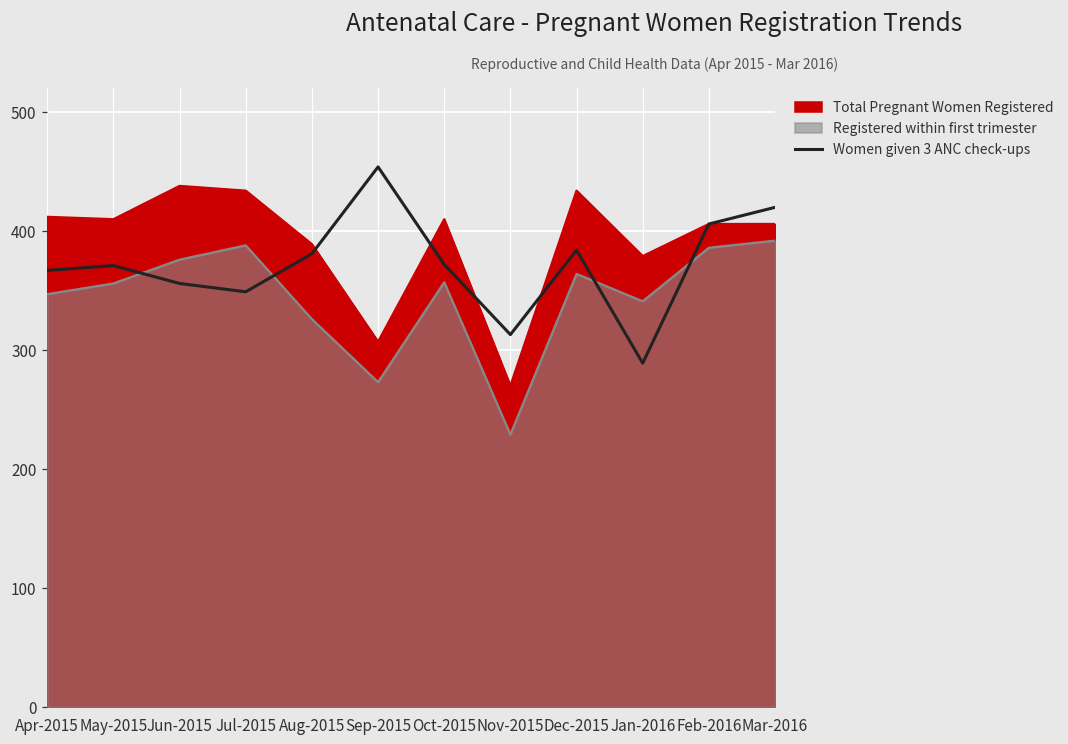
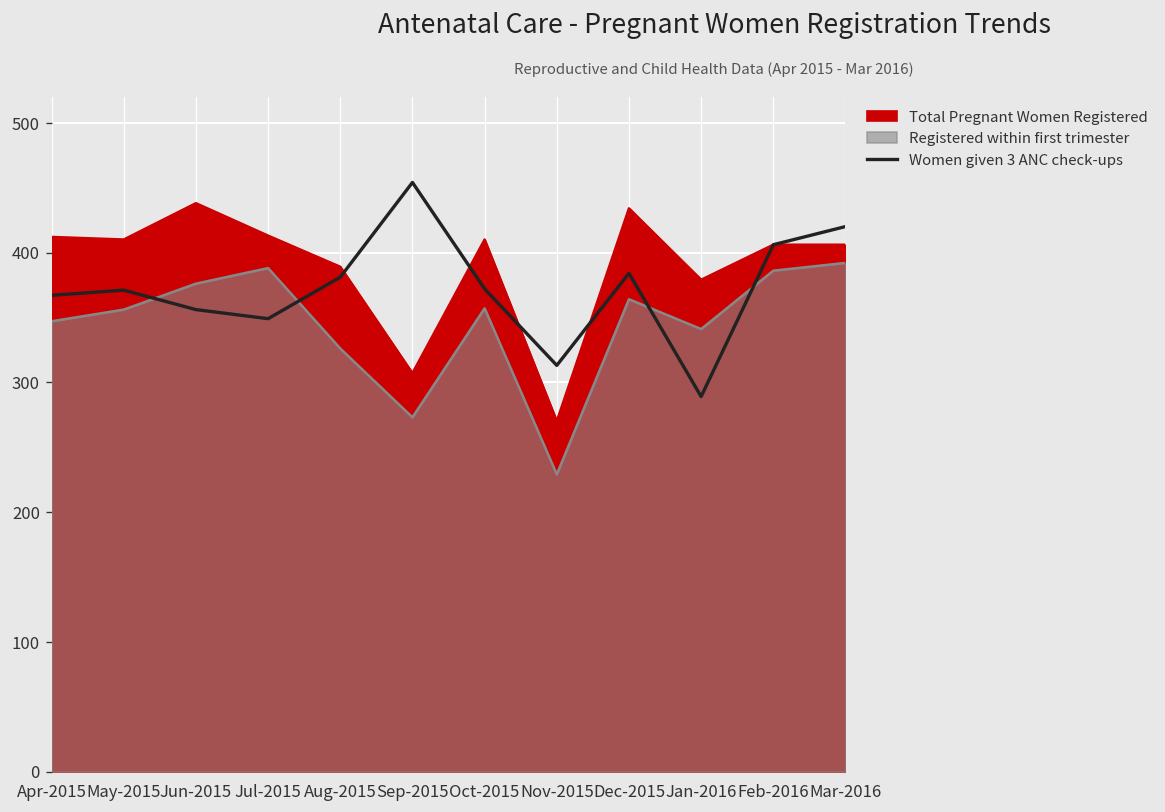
  {
    "Total Pregnant Women Registered": {
      "Apr-2015": 412,
      "May-2015": 410,
      "Jun-2015": 438,
-     "Jul-2015": 434,
+     "Jul-2015": 413,
      "Aug-2015": 389,
      "Sep-2015": 307,
      "Oct-2015": 410,
      "Nov-2015": 270,
      "Dec-2015": 434,
      "Jan-2016": 379,
      "Mar-2016": 406
    },
    "Registered within first trimester": {
      "Apr-2015": 347,
      "May-2015": 356,
      "Jun-2015": 376,
      "Jul-2015": 388,
      "Aug-2015": 326,
      "Sep-2015": 273,
      "Oct-2015": 357,
      "Nov-2015": 229,
      "Dec-2015": 364,
      "Jan-2016": 341,
      "Feb-2016": 386,
      "Mar-2016": 392
    },
    "Women given 3 ANC check-ups": {
      "Apr-2015": 367,
      "May-2015": 371,
      "Jun-2015": 356,
      "Jul-2015": 349,
      "Aug-2015": 381,
      "Sep-2015": 454,
      "Oct-2015": 372,
      "Nov-2015": 313,
      "Dec-2015": 384,
      "Jan-2016": 289,
      "Mar-2016": 420
    }
  }
